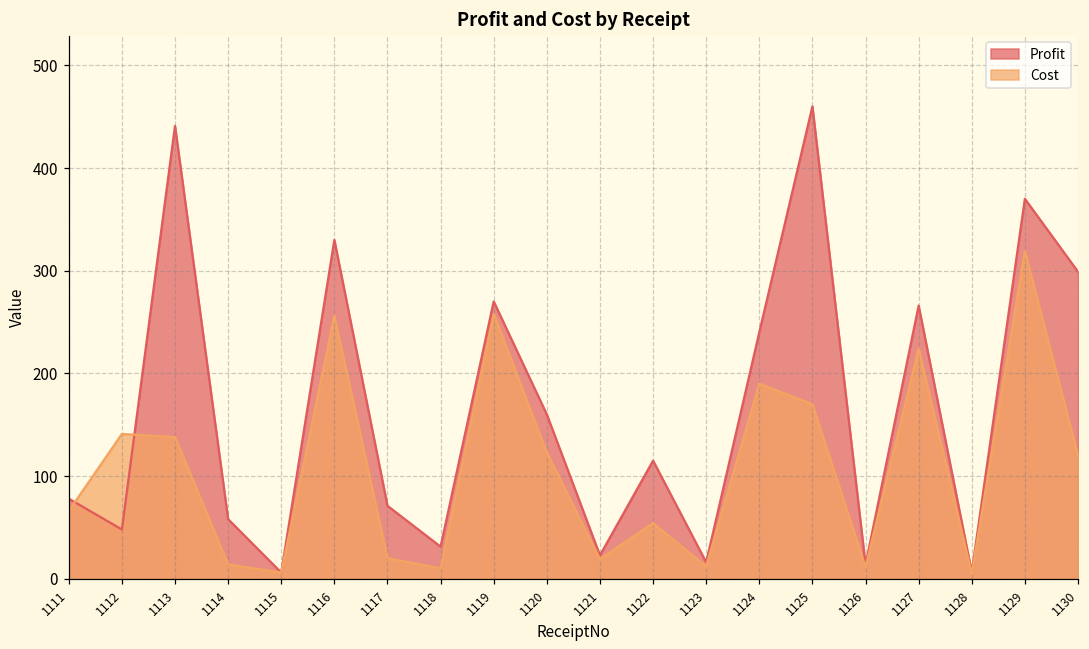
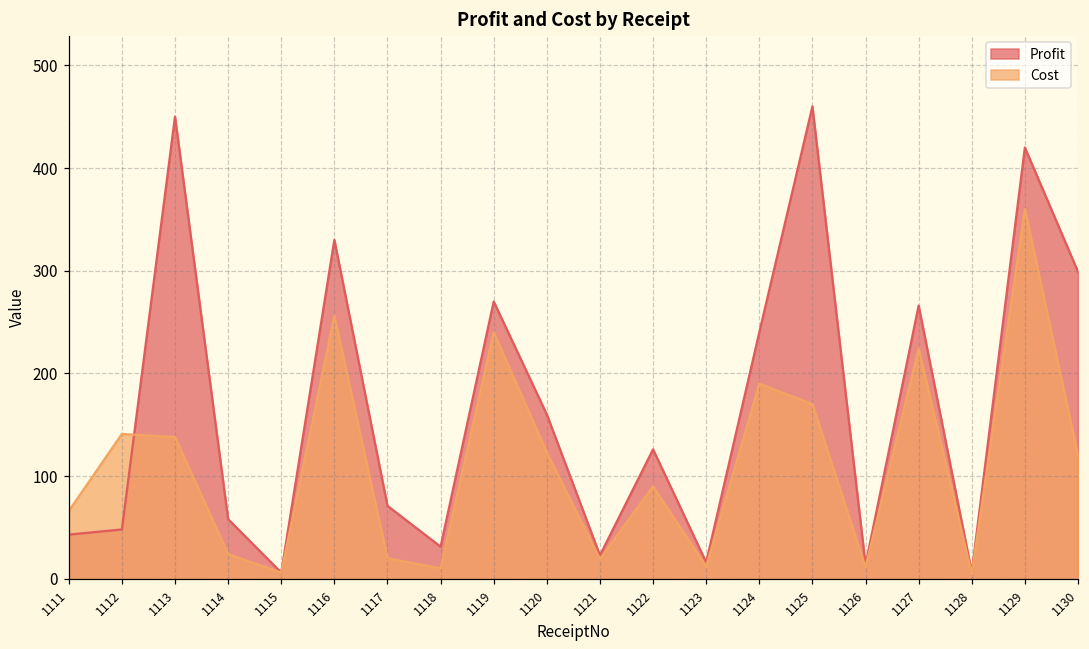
  {
    "Profit": {
-     "1111": 80,
+     "1111": 40,
      "1112": 50,
-     "1113": 440,
+     "1113": 450,
      "1114": 60,
      "1116": 330,
      "1117": 70,
      "1118": 30,
      "1119": 270,
      "1120": 160,
      "1121": 20,
-     "1122": 120,
+     "1122": 130,
      "1123": 20,
      "1124": 240,
      "1125": 460,
      "1127": 270,
-     "1129": 370,
+     "1129": 420,
      "1130": 300
    },
    "Cost": {
      "1111": 70,
      "1112": 140,
      "1113": 140,
-     "1114": 10,
+     "1114": 20,
      "1116": 260,
      "1117": 20,
      "1118": 10,
-     "1119": 260,
+     "1119": 240,
      "1120": 120,
      "1121": 20,
-     "1122": 50,
+     "1122": 90,
      "1123": 10,
      "1124": 190,
      "1125": 170,
      "1127": 220,
-     "1129": 320,
+     "1129": 360,
      "1130": 120
    }
  }
